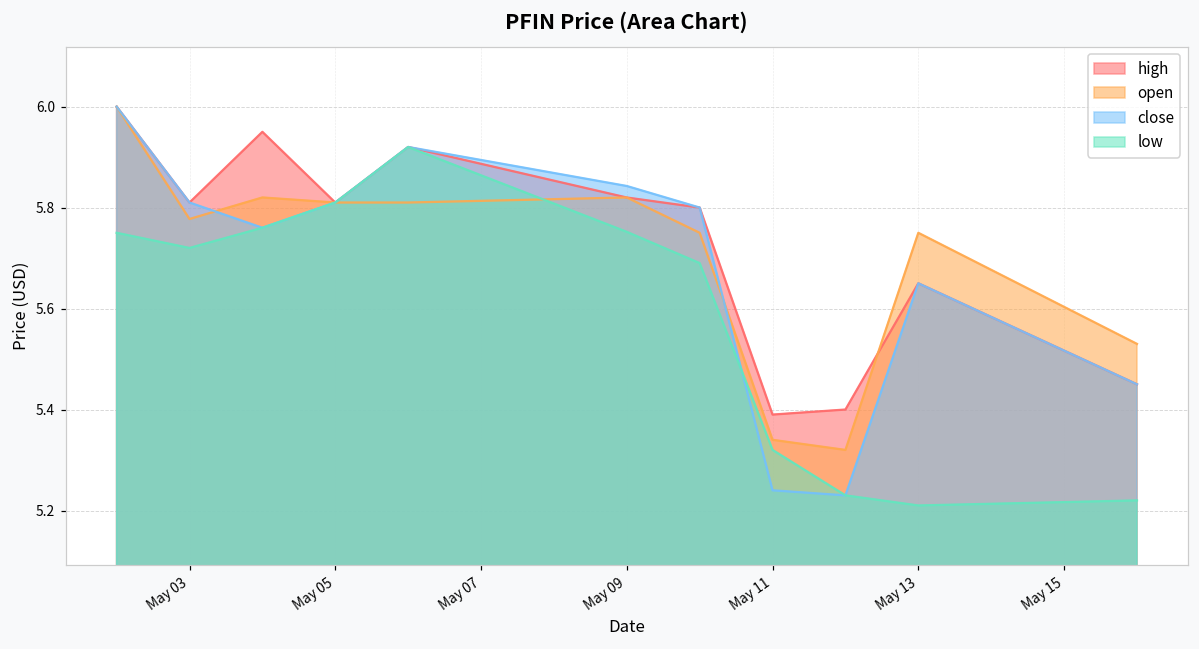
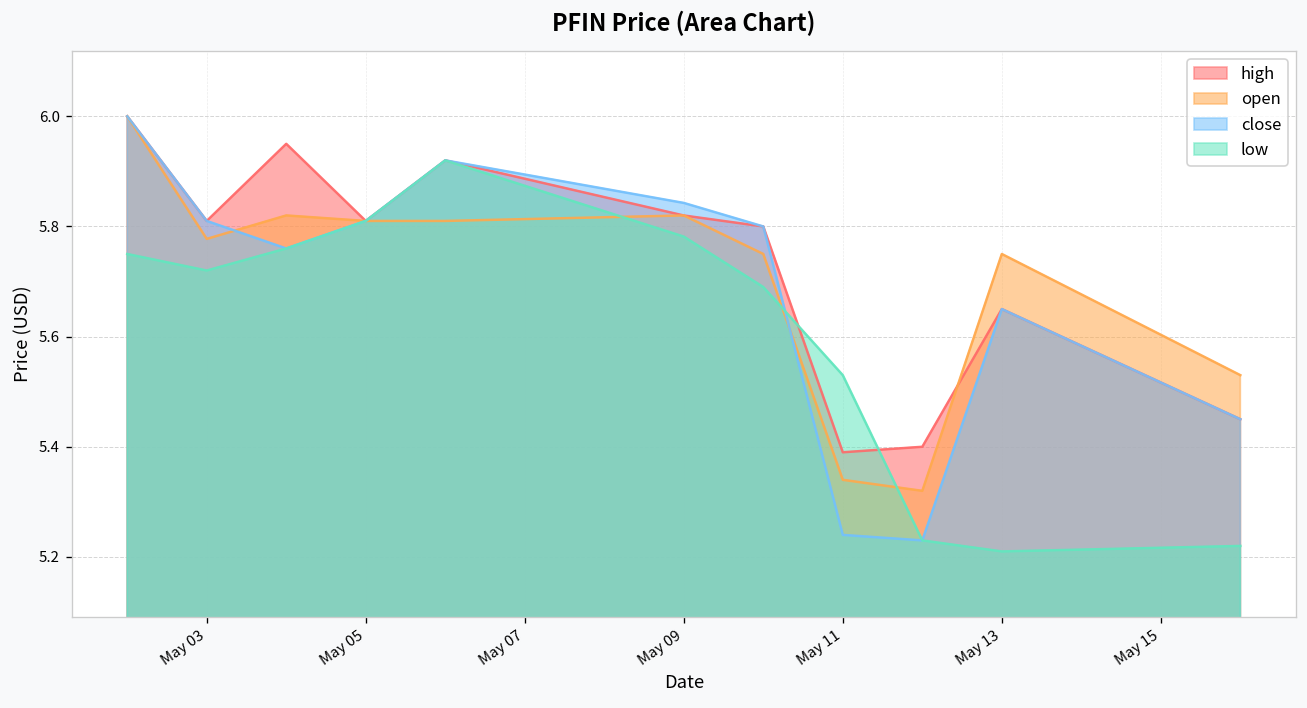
  {
    "close": {
      "May 09": 5.84,
      "May 11": 5.24
    },
    "low": {
      "May 03": 5.72,
-     "May 09": 5.75,
-     "May 11": 5.32,
+     "May 09": 5.78,
+     "May 11": 5.53,
      "May 13": 5.21
    }
  }
